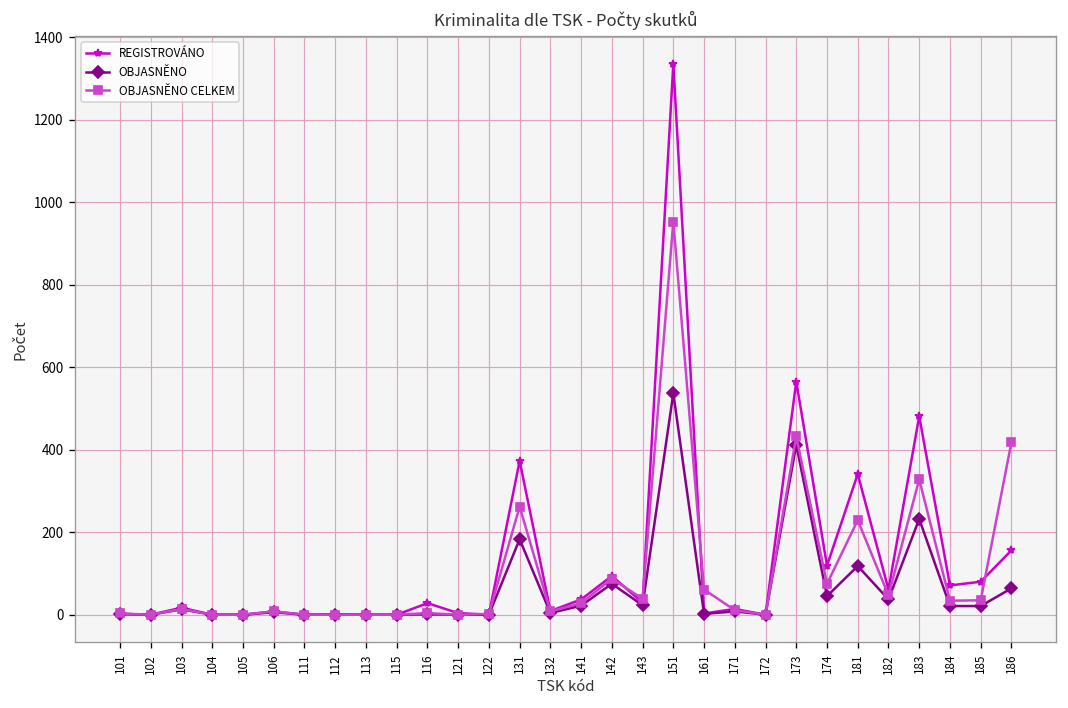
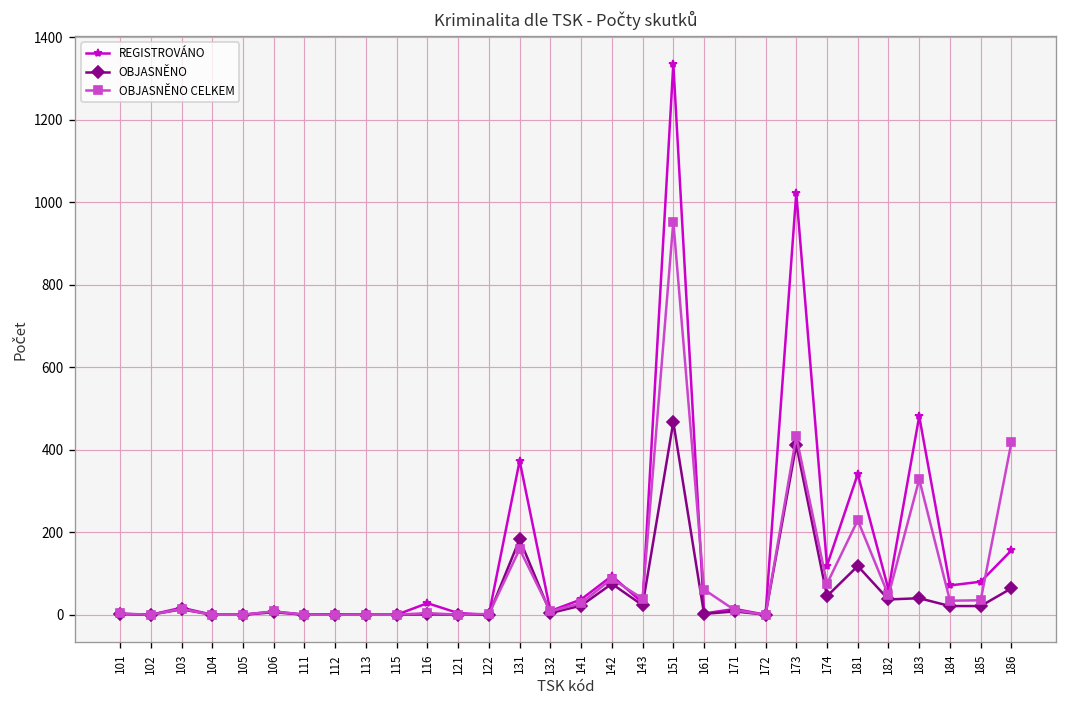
  {
    "REGISTROVÁNO": {
      "116": 30,
      "131": 370,
      "141": 40,
      "151": 1340,
-     "173": 570,
+     "173": 1020,
      "174": 120,
      "181": 340,
      "182": 60,
      "183": 480,
      "184": 70,
      "185": 80,
      "186": 160
    },
    "OBJASNĚNO": {
      "131": 180,
      "142": 80,
-     "151": 540,
+     "151": 470,
      "173": 410,
      "174": 50,
      "181": 120,
      "182": 40,
-     "183": 230,
+     "183": 40,
      "184": 20,
      "185": 20,
      "186": 60
    },
    "OBJASNĚNO CELKEM": {
-     "131": 260,
+     "131": 160,
      "143": 40,
      "151": 950,
      "161": 60,
      "173": 430,
      "174": 80,
      "181": 230,
      "182": 50,
      "183": 330,
      "184": 30,
      "185": 40,
      "186": 420
    }
  }
